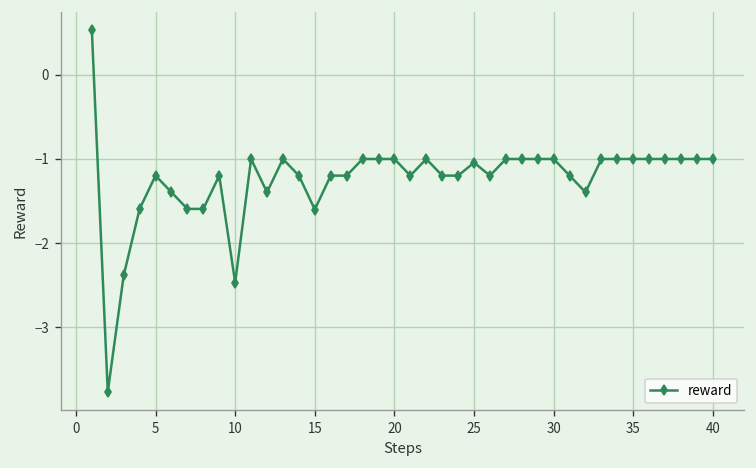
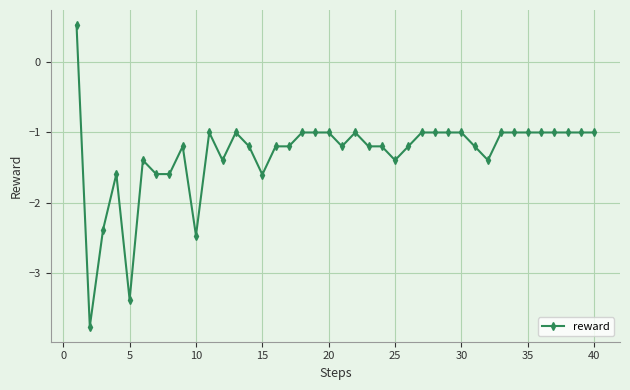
  {
-   "5": -1.2,
+   "5": -3.4,
    "10": -2.5,
    "15": -1.6,
    "20": -1.0,
-   "25": -1.0,
+   "25": -1.4,
    "30": -1.0,
    "35": -1.0,
    "40": -1.0
  }
